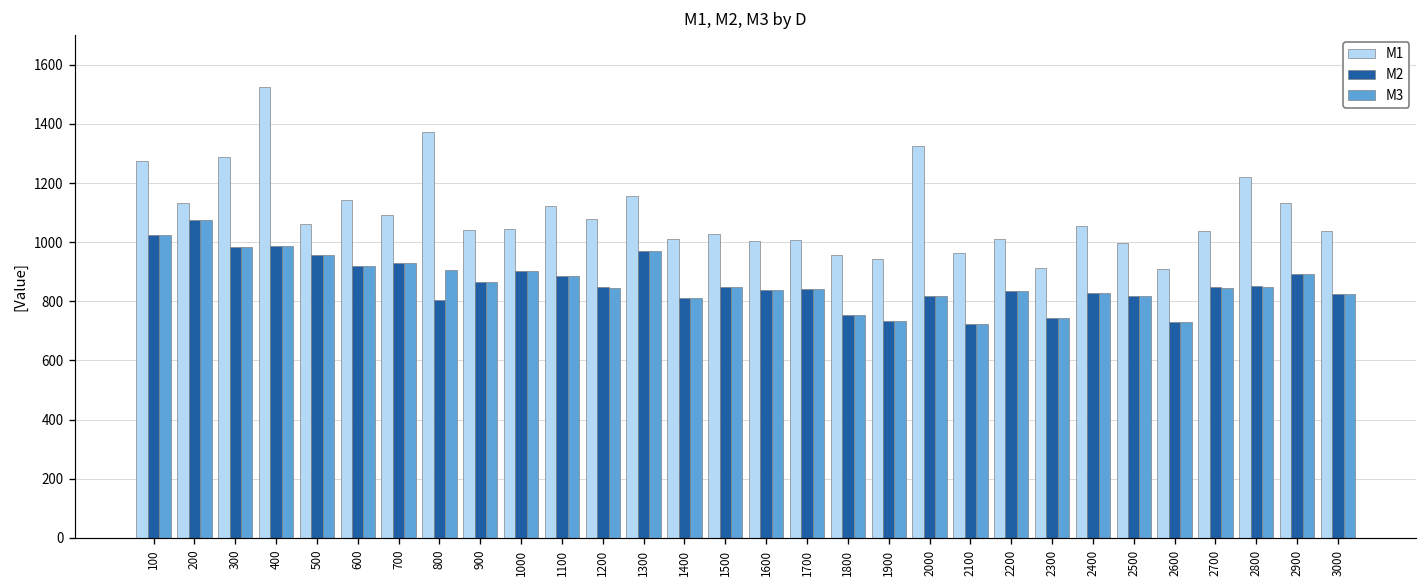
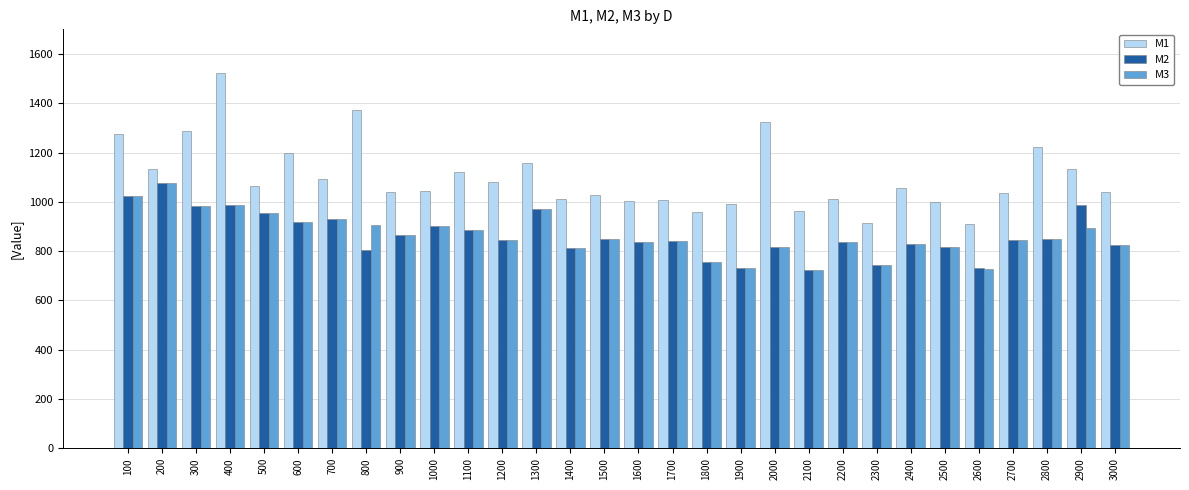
  {
    "M1": {
      "100": 1280,
      "200": 1130,
      "300": 1290,
      "400": 1520,
      "500": 1060,
-     "600": 1140,
+     "600": 1200,
      "700": 1090,
      "800": 1370,
      "900": 1040,
      "1000": 1040,
      "1100": 1120,
      "1200": 1080,
      "1300": 1160,
      "1400": 1010,
      "1500": 1030,
      "1600": 1000,
      "1700": 1010,
      "1800": 960,
-     "1900": 940,
+     "1900": 990,
      "2000": 1330,
      "2100": 960,
      "2200": 1010,
      "2300": 910,
      "2400": 1050,
      "2500": 1000,
      "2600": 910,
      "2700": 1040,
      "2800": 1220,
      "2900": 1130,
      "3000": 1040
    },
    "M2": {
      "100": 1020,
      "200": 1070,
      "300": 980,
      "400": 990,
      "500": 960,
      "600": 920,
      "700": 930,
      "800": 800,
      "900": 870,
      "1000": 900,
      "1100": 890,
      "1200": 850,
      "1300": 970,
      "1400": 810,
      "1500": 850,
      "1600": 840,
      "1700": 840,
      "1800": 750,
      "1900": 730,
      "2000": 820,
      "2100": 720,
      "2200": 840,
      "2300": 740,
      "2400": 830,
      "2500": 820,
      "2600": 730,
      "2700": 850,
      "2800": 850,
-     "2900": 890,
+     "2900": 990,
      "3000": 830
    },
    "M3": {
      "100": 1020,
      "200": 1070,
      "300": 980,
      "400": 990,
      "500": 960,
      "600": 920,
      "700": 930,
      "800": 910,
      "900": 870,
      "1000": 900,
      "1100": 890,
      "1200": 850,
      "1300": 970,
      "1400": 810,
      "1500": 850,
      "1600": 840,
      "1700": 840,
      "1800": 750,
      "1900": 730,
      "2000": 820,
      "2100": 720,
      "2200": 840,
      "2300": 740,
      "2400": 830,
      "2500": 820,
      "2600": 730,
      "2700": 850,
      "2800": 850,
      "2900": 890,
      "3000": 830
    }
  }
